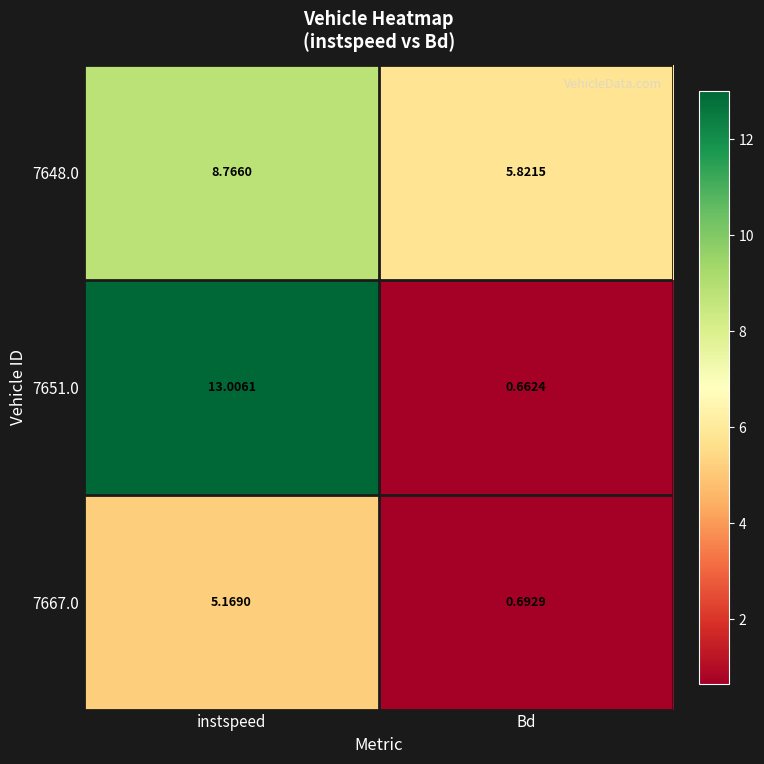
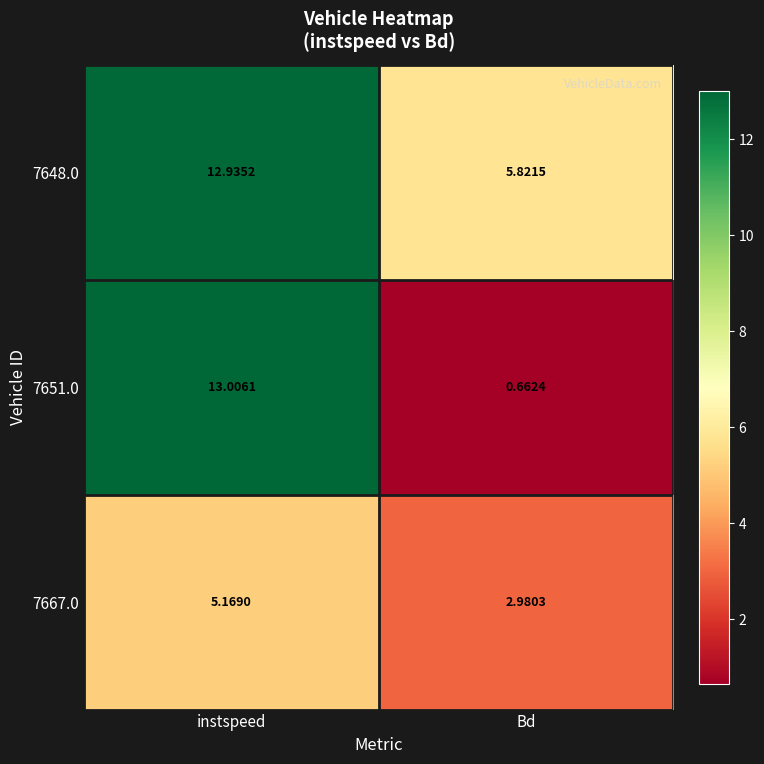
  {
    "7648.0": {
-     "instspeed": 8.7660
+     "instspeed": 12.9352
    },
    "7651.0": {
      "instspeed": 13.0061,
      "Bd": 0.6624
    },
    "7667.0": {
      "instspeed": 5.1690,
-     "Bd": 0.6929
+     "Bd": 2.9803
    }
  }
